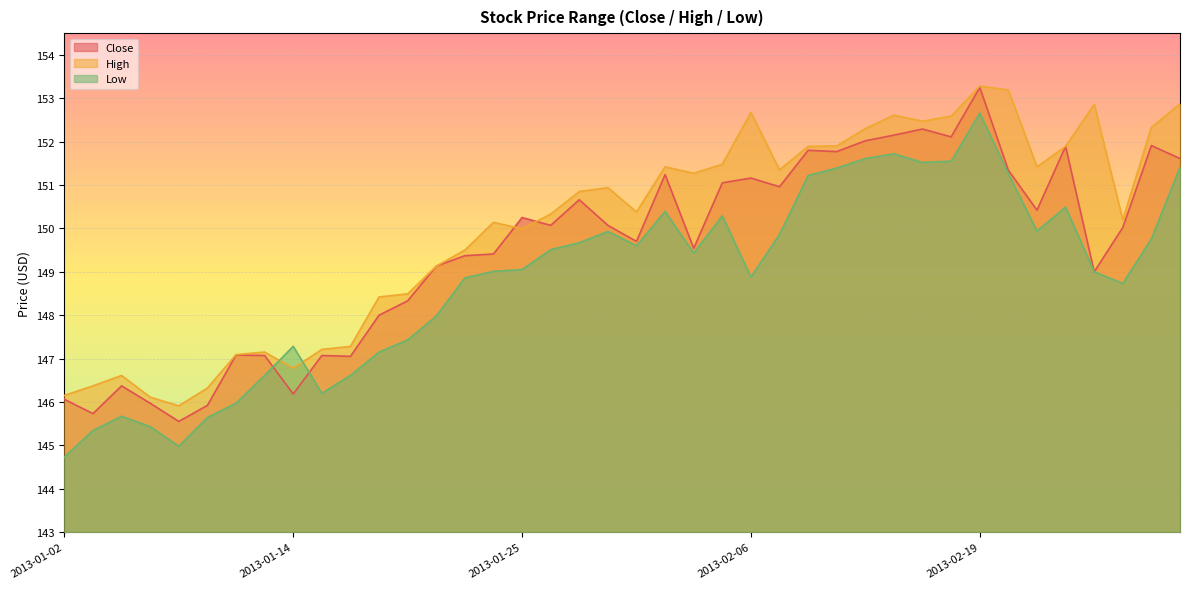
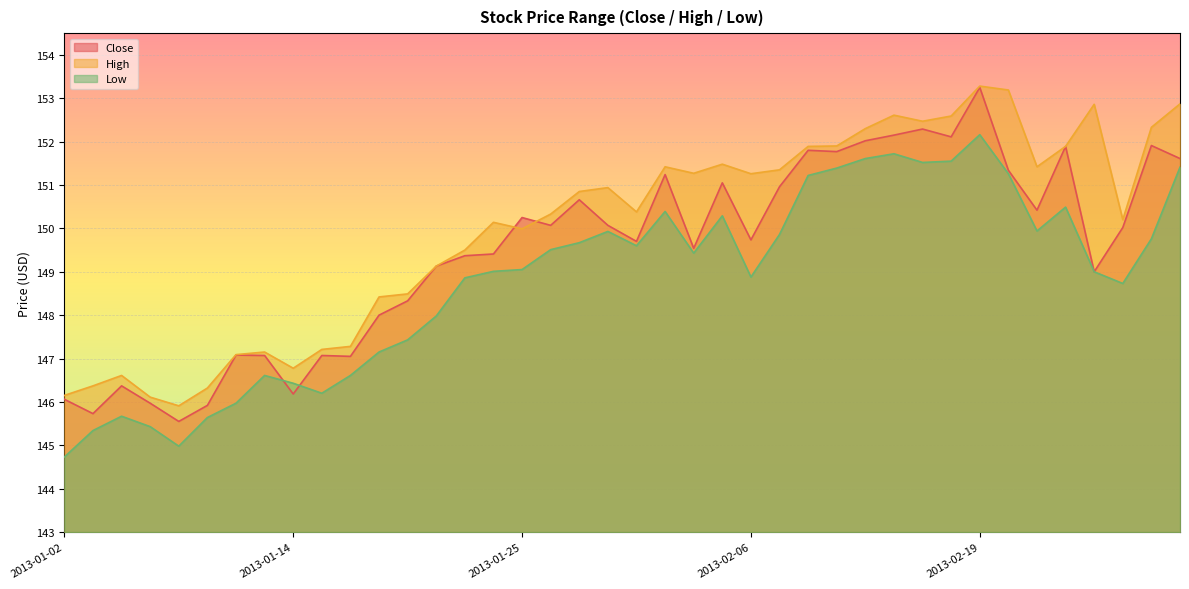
  {
    "Close": {
      "2013-01-02": 146.1,
      "2013-01-14": 146.2,
      "2013-01-25": 150.3,
-     "2013-02-06": 151.2
+     "2013-02-06": 149.7
    },
    "High": {
      "2013-01-02": 146.1,
      "2013-01-14": 146.8,
      "2013-01-25": 150.0,
-     "2013-02-06": 152.7
+     "2013-02-06": 151.3
    },
    "Low": {
      "2013-01-02": 144.7,
-     "2013-01-14": 147.3,
+     "2013-01-14": 146.4,
      "2013-01-25": 149.1,
      "2013-02-06": 148.9,
-     "2013-02-19": 152.7
+     "2013-02-19": 152.2
    }
  }
